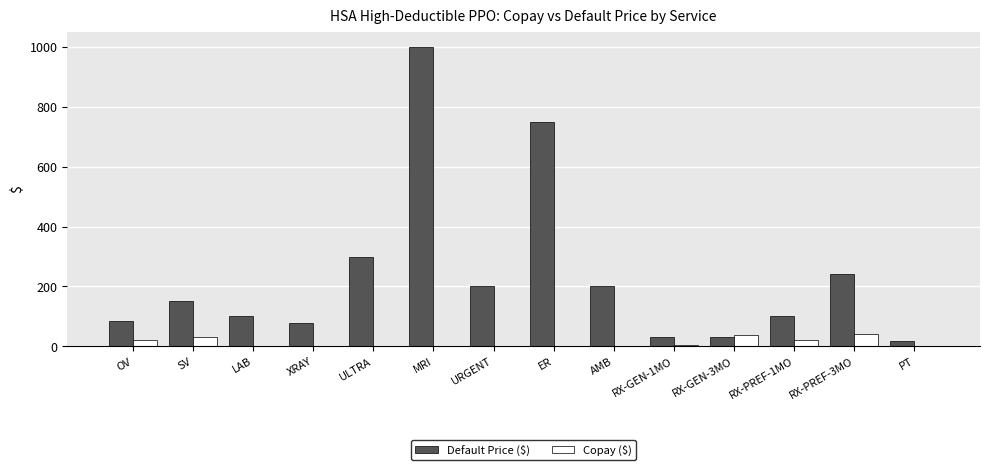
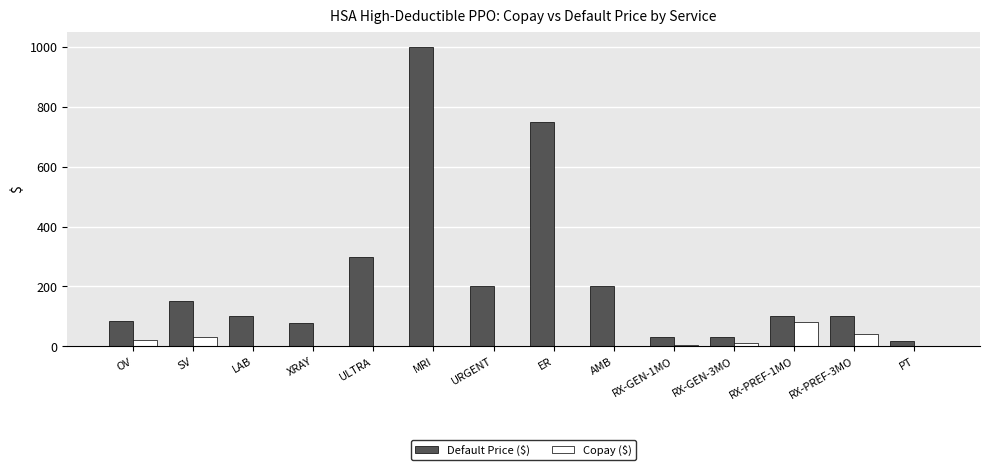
  {
    "Default Price ($)": {
      "OV": 90,
      "SV": 150,
      "LAB": 100,
      "XRAY": 80,
      "ULTRA": 300,
      "MRI": 1000,
      "URGENT": 200,
      "ER": 750,
      "AMB": 200,
      "RX-GEN-1MO": 30,
      "RX-GEN-3MO": 30,
      "RX-PREF-1MO": 100,
-     "RX-PREF-3MO": 240,
+     "RX-PREF-3MO": 100,
      "PT": 20
    },
    "Copay ($)": {
      "OV": 20,
      "SV": 30,
      "LAB": 0,
      "XRAY": 0,
      "ULTRA": 0,
      "MRI": 0,
      "URGENT": 0,
      "ER": 0,
      "AMB": 0,
-     "RX-GEN-3MO": 40,
-     "RX-PREF-1MO": 20,
+     "RX-GEN-3MO": 10,
+     "RX-PREF-1MO": 80,
      "RX-PREF-3MO": 40,
      "PT": 0
    }
  }
